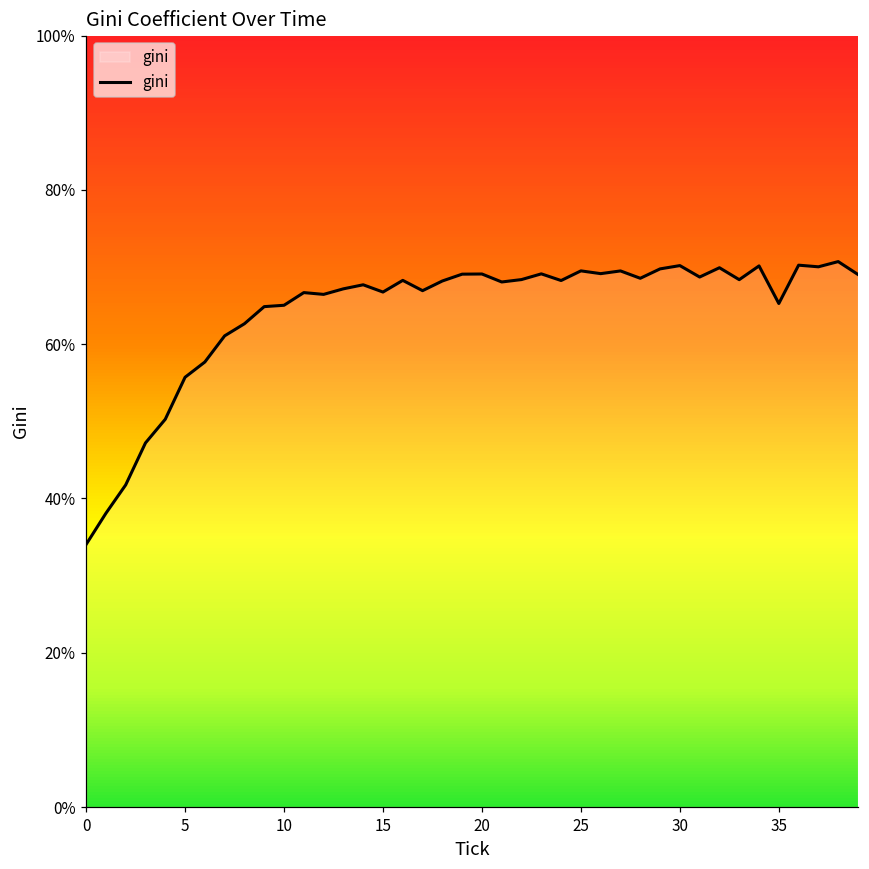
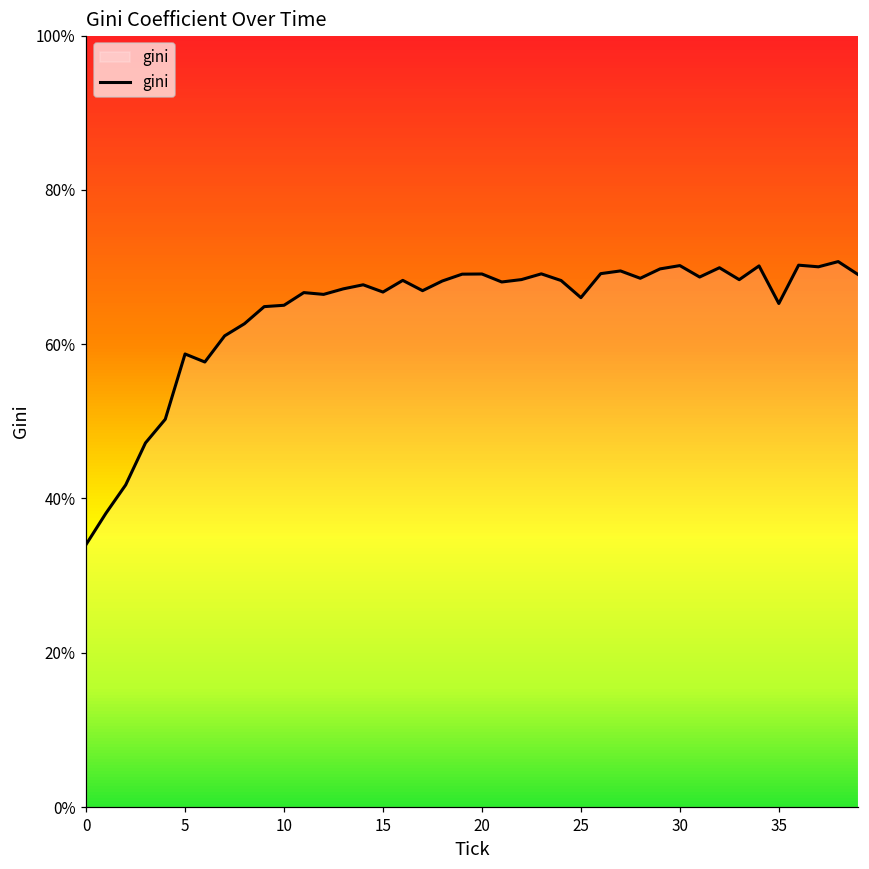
  {
    "0": "34%",
-   "5": "56%",
+   "5": "59%",
    "10": "65%",
    "15": "67%",
    "20": "69%",
-   "25": "70%",
+   "25": "66%",
    "30": "70%",
    "35": "65%"
  }
